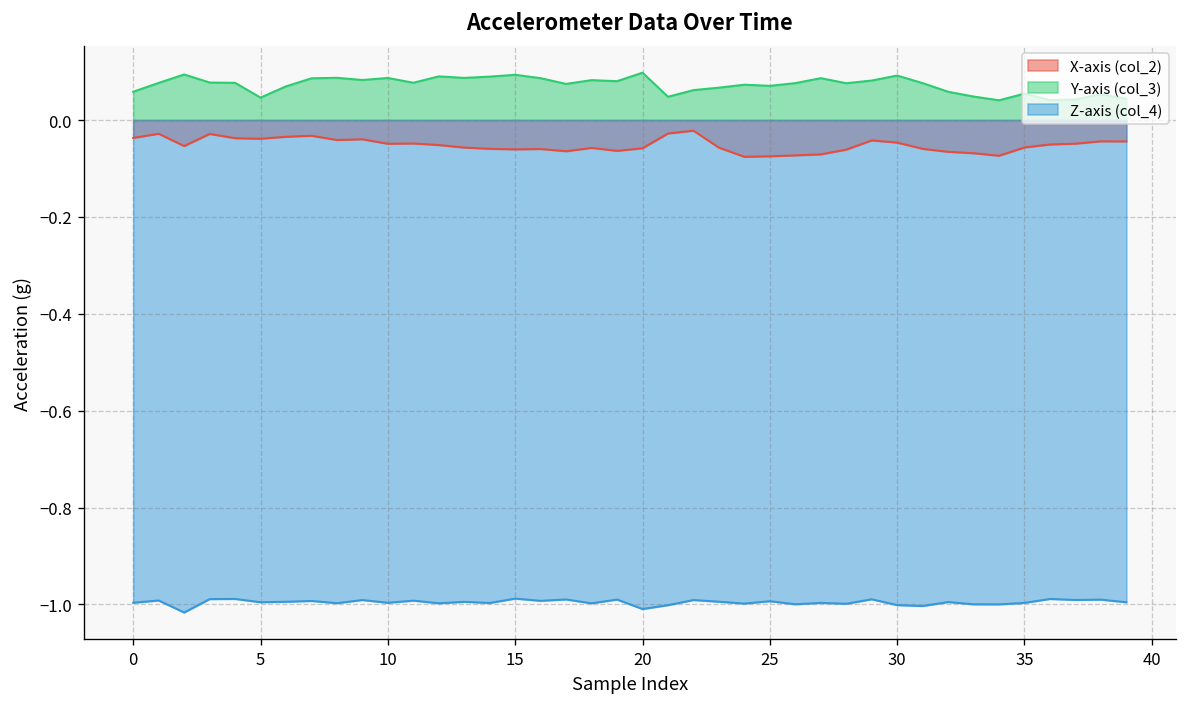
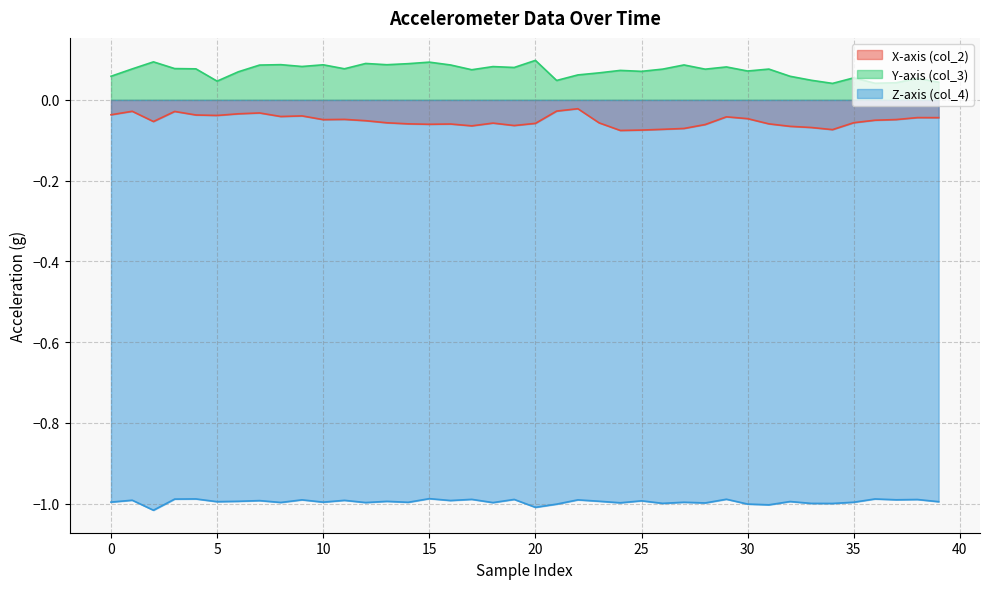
  {
    "Y-axis (col_3)": {
      "0": 0.06,
      "5": 0.05,
      "10": 0.09,
      "15": 0.09,
      "20": 0.10,
      "25": 0.07,
-     "30": 0.09
+     "30": 0.07
    }
  }
